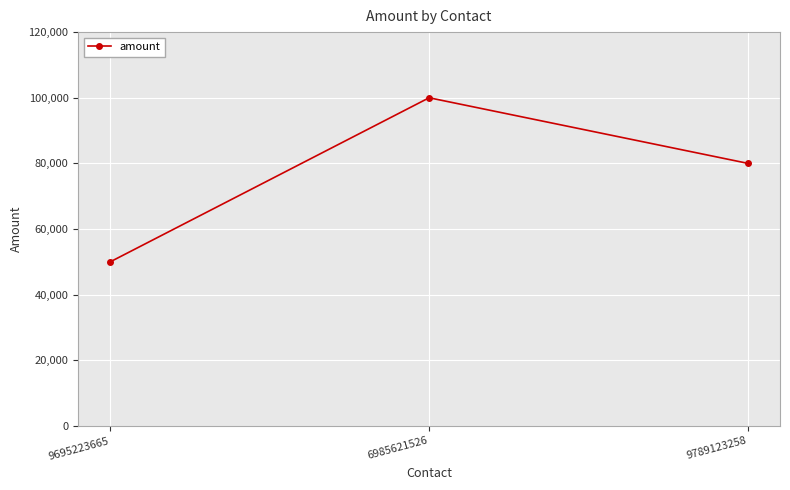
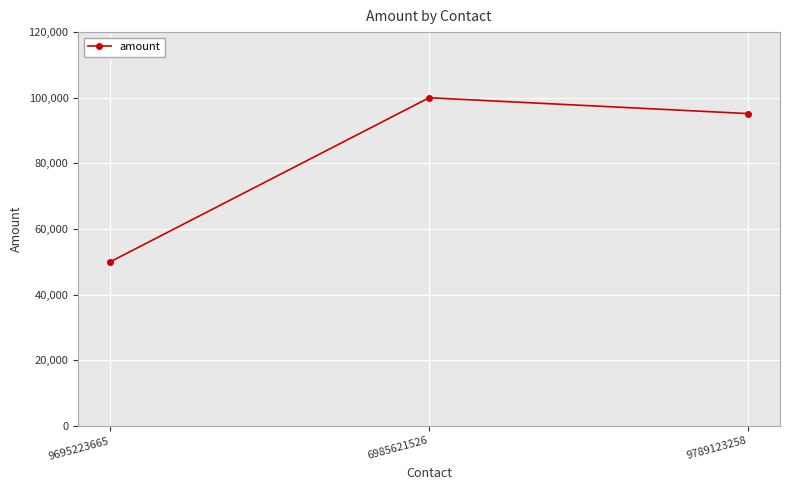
  {
    "9695223665": "50,000",
    "6985621526": "100,000",
-   "9789123258": "80,000"
+   "9789123258": "95,000"
  }
